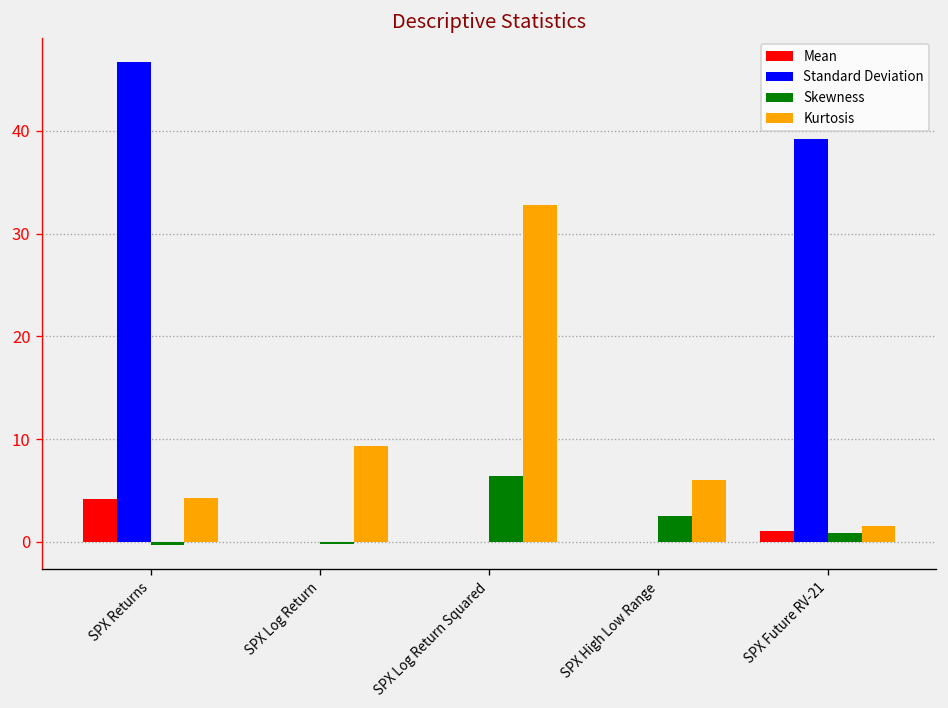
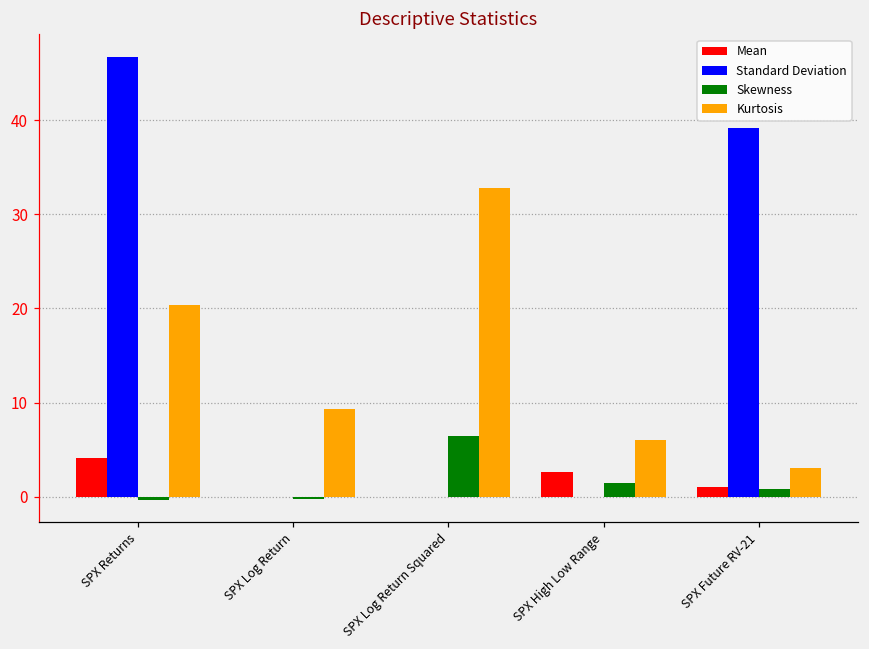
  {
    "Mean": {
      "SPX Returns": 4,
-     "SPX High Low Range": 0,
+     "SPX High Low Range": 3,
      "SPX Future RV-21": 1
    },
    "Standard Deviation": {
      "SPX Returns": 47,
      "SPX Future RV-21": 39
    },
    "Skewness": {
      "SPX Returns": 0,
      "SPX Log Return Squared": 6,
-     "SPX High Low Range": 3,
+     "SPX High Low Range": 1,
      "SPX Future RV-21": 1
    },
    "Kurtosis": {
-     "SPX Returns": 4,
+     "SPX Returns": 20,
      "SPX Log Return": 9,
      "SPX Log Return Squared": 33,
      "SPX High Low Range": 6,
-     "SPX Future RV-21": 2
+     "SPX Future RV-21": 3
    }
  }
